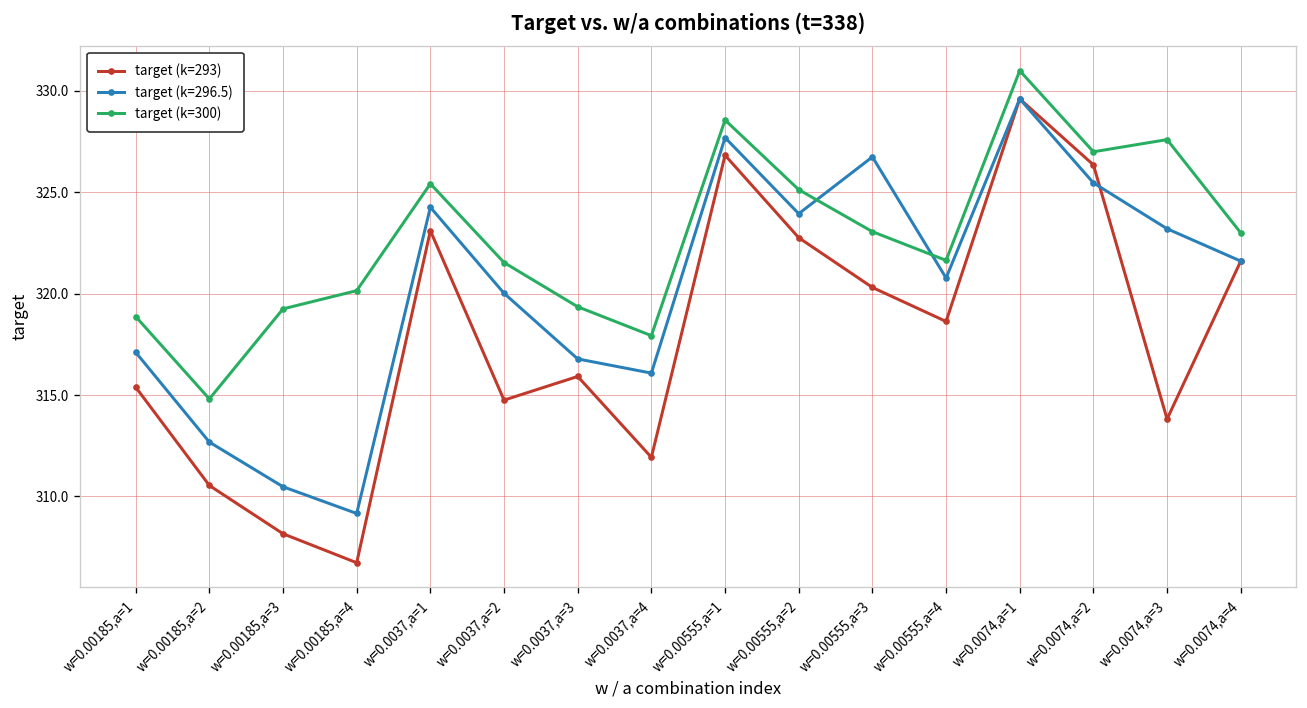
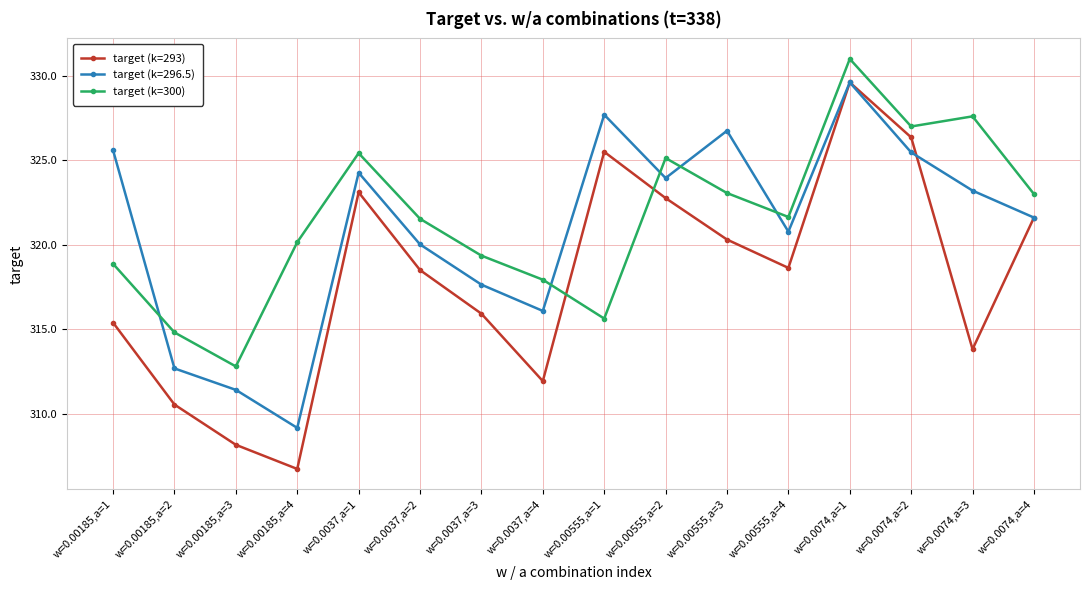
  {
    "target (k=293)": {
      "w=0.00185,a=1": 315.4,
      "w=0.00185,a=2": 310.5,
      "w=0.00185,a=3": 308.2,
      "w=0.00185,a=4": 306.7,
      "w=0.0037,a=1": 323.1,
-     "w=0.0037,a=2": 314.8,
+     "w=0.0037,a=2": 318.5,
      "w=0.0037,a=3": 315.9,
      "w=0.0037,a=4": 311.9,
-     "w=0.00555,a=1": 326.8,
+     "w=0.00555,a=1": 325.5,
      "w=0.00555,a=2": 322.8,
      "w=0.00555,a=3": 320.3,
      "w=0.00555,a=4": 318.6,
      "w=0.0074,a=2": 326.4,
      "w=0.0074,a=3": 313.8
    },
    "target (k=296.5)": {
-     "w=0.00185,a=1": 317.1,
+     "w=0.00185,a=1": 325.6,
      "w=0.00185,a=2": 312.7,
-     "w=0.00185,a=3": 310.5,
+     "w=0.00185,a=3": 311.4,
      "w=0.00185,a=4": 309.2,
      "w=0.0037,a=1": 324.3,
      "w=0.0037,a=2": 320.0,
-     "w=0.0037,a=3": 316.8,
+     "w=0.0037,a=3": 317.6,
      "w=0.0037,a=4": 316.1,
      "w=0.00555,a=1": 327.7,
      "w=0.00555,a=2": 323.9,
      "w=0.00555,a=3": 326.7,
      "w=0.00555,a=4": 320.8,
      "w=0.0074,a=2": 325.5,
      "w=0.0074,a=3": 323.2
    },
    "target (k=300)": {
      "w=0.00185,a=1": 318.9,
      "w=0.00185,a=2": 314.8,
-     "w=0.00185,a=3": 319.3,
+     "w=0.00185,a=3": 312.8,
      "w=0.00185,a=4": 320.2,
      "w=0.0037,a=1": 325.4,
      "w=0.0037,a=2": 321.5,
      "w=0.0037,a=3": 319.4,
      "w=0.0037,a=4": 317.9,
-     "w=0.00555,a=1": 328.6,
+     "w=0.00555,a=1": 315.6,
      "w=0.00555,a=2": 325.1,
      "w=0.00555,a=3": 323.1,
      "w=0.00555,a=4": 321.6,
      "w=0.0074,a=1": 331.0,
      "w=0.0074,a=2": 327.0,
      "w=0.0074,a=3": 327.6,
      "w=0.0074,a=4": 323.0
    }
  }
